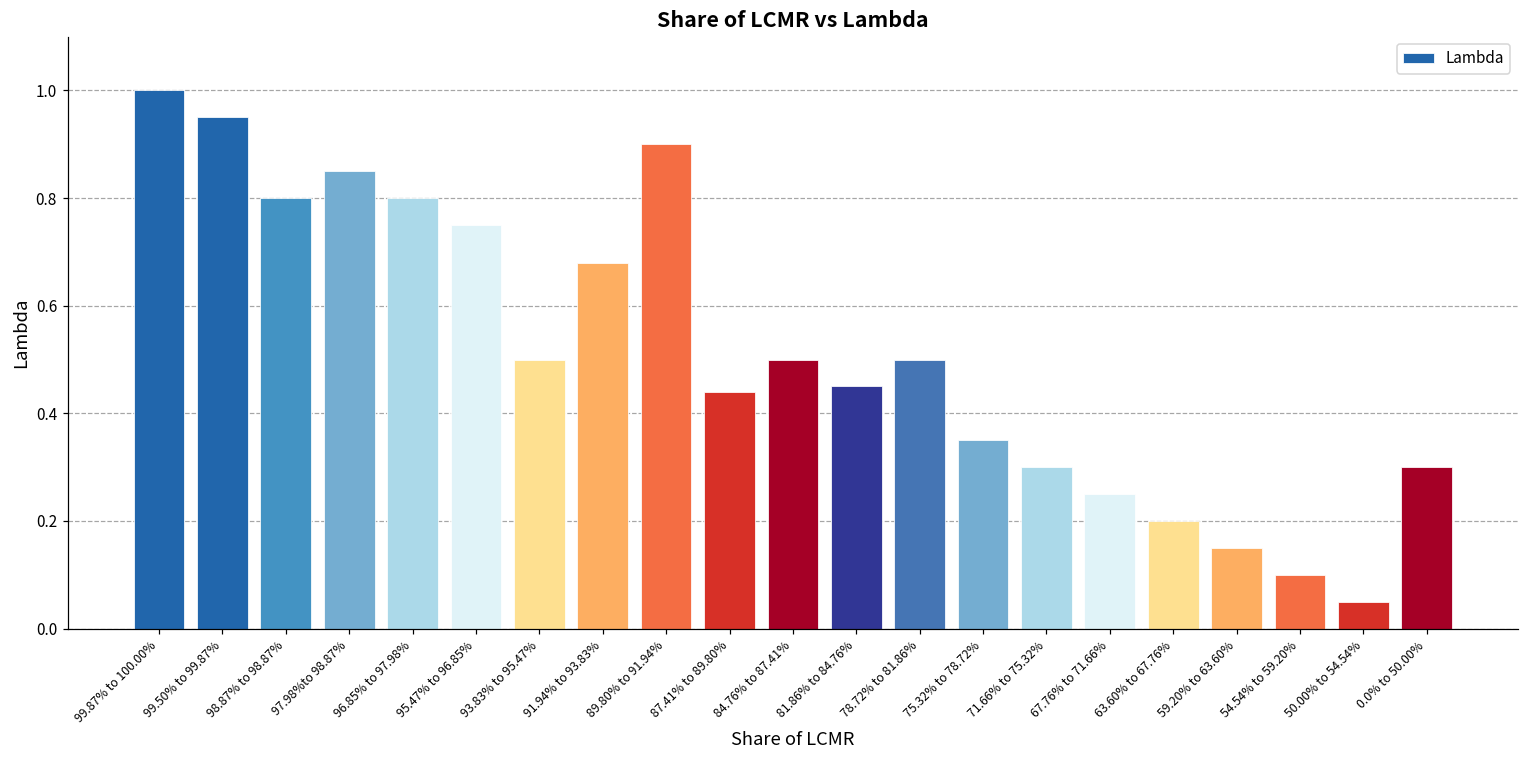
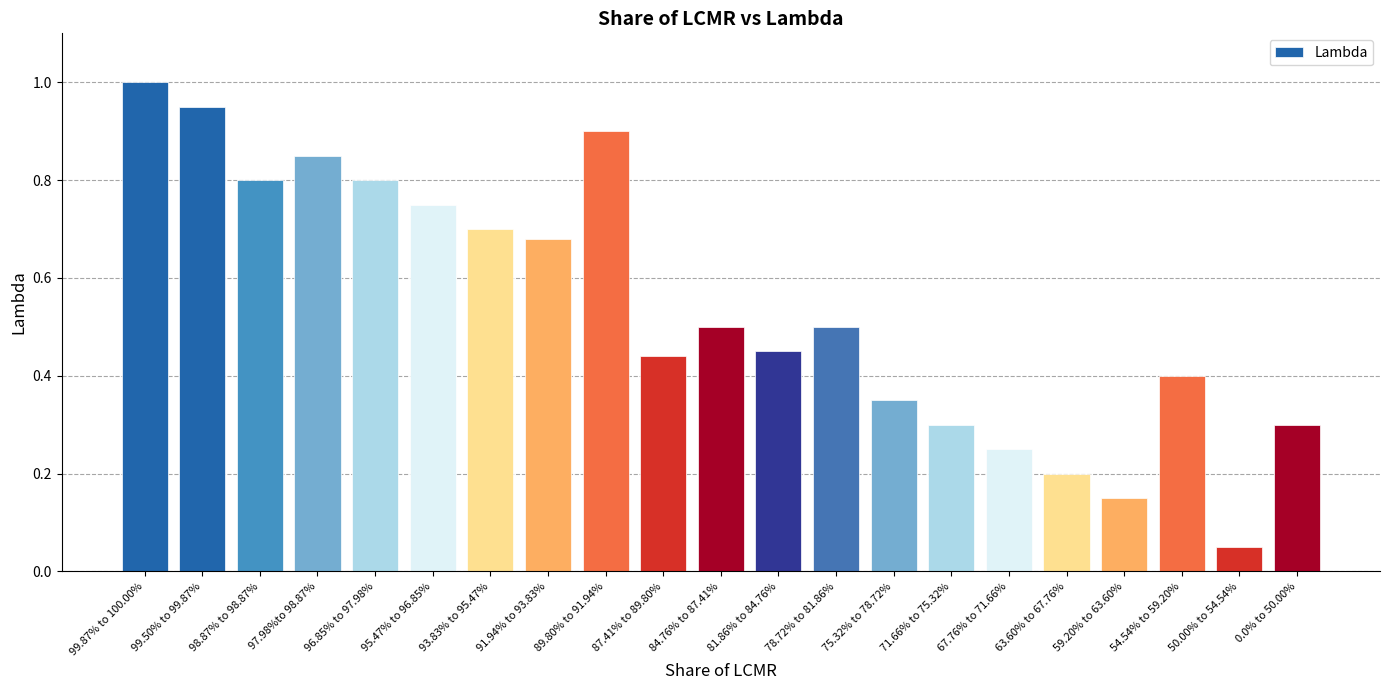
  {
    "99.87% to 100.00%": 1.0,
    "99.50% to 99.87%": 0.95,
    "98.87% to 98.87%": 0.8,
    "97.98%to 98.87%": 0.85,
    "96.85% to 97.98%": 0.8,
    "95.47% to 96.85%": 0.75,
-   "93.83% to 95.47%": 0.5,
+   "93.83% to 95.47%": 0.7,
    "91.94% to 93.83%": 0.68,
    "89.80% to 91.94%": 0.9,
    "87.41% to 89.80%": 0.44,
    "84.76% to 87.41%": 0.5,
    "81.86% to 84.76%": 0.45,
    "78.72% to 81.86%": 0.5,
    "75.32% to 78.72%": 0.35,
    "71.66% to 75.32%": 0.3,
    "67.76% to 71.66%": 0.25,
    "63.60% to 67.76%": 0.2,
    "59.20% to 63.60%": 0.15,
-   "54.54% to 59.20%": 0.1,
+   "54.54% to 59.20%": 0.4,
    "50.00% to 54.54%": 0.05,
    "0.0% to 50.00%": 0.3
  }
